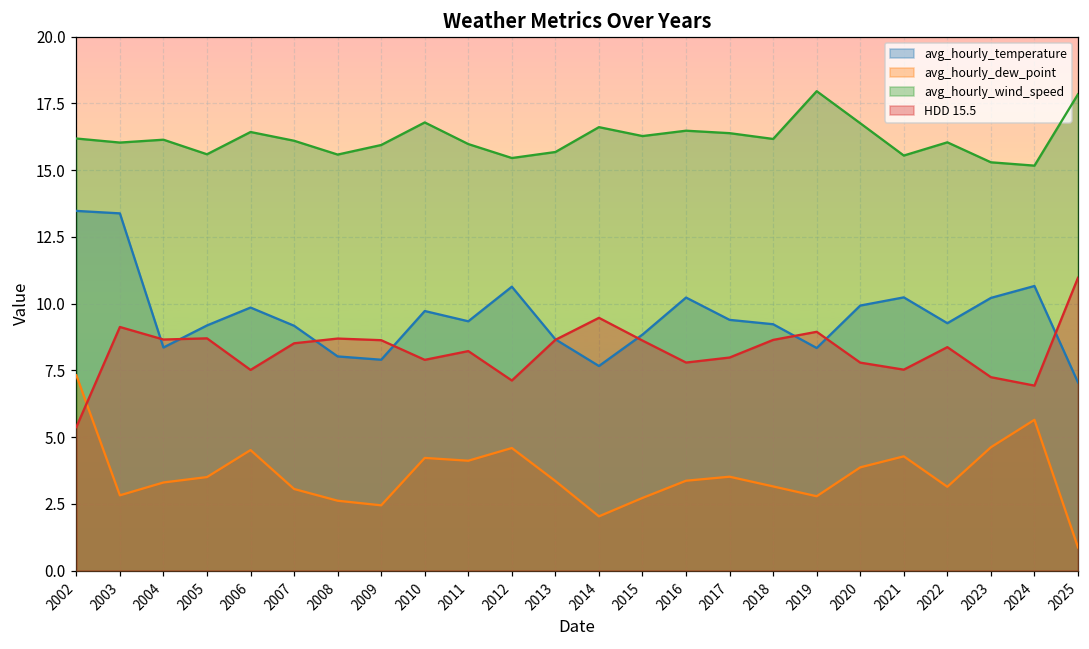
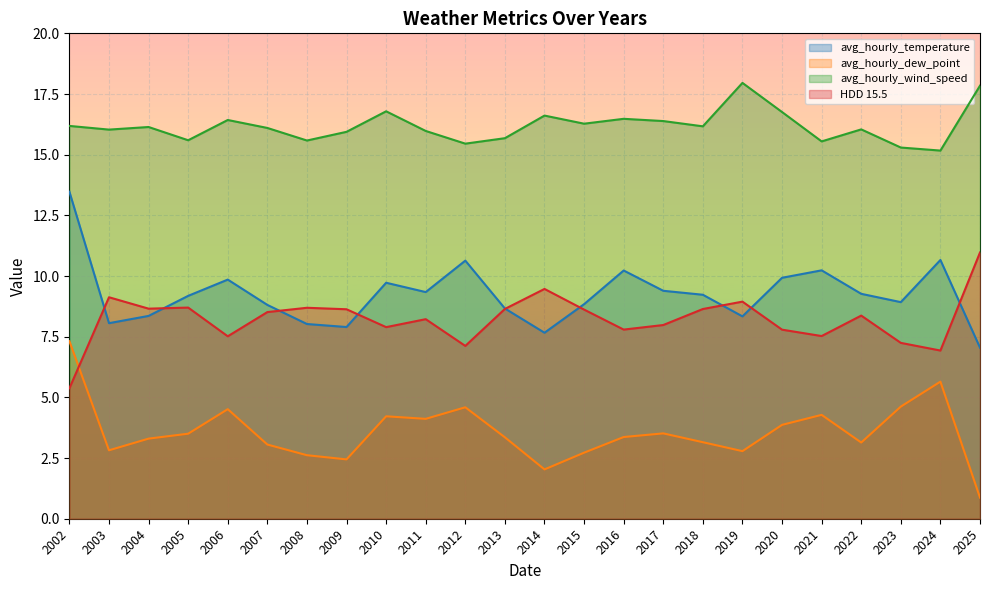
  {
    "avg_hourly_temperature": {
      "2002": 13.5,
-     "2003": 13.4,
+     "2003": 8.1,
      "2004": 8.4,
      "2005": 9.2,
      "2006": 9.9,
-     "2007": 9.2,
+     "2007": 8.8,
      "2008": 8.0,
      "2009": 7.9,
      "2010": 9.7,
      "2011": 9.3,
      "2012": 10.6,
      "2014": 7.7,
      "2015": 8.8,
      "2016": 10.2,
      "2017": 9.4,
      "2018": 9.2,
      "2019": 8.3,
      "2020": 9.9,
      "2021": 10.2,
      "2022": 9.3,
-     "2023": 10.2,
+     "2023": 8.9,
      "2024": 10.7,
      "2025": 7.0
    },
    "avg_hourly_wind_speed": {
      "2002": 16.2,
      "2003": 16.0,
      "2004": 16.1,
      "2005": 15.6,
      "2006": 16.4,
      "2007": 16.1,
      "2008": 15.6,
      "2009": 15.9,
      "2010": 16.8,
      "2011": 16.0,
      "2012": 15.5,
      "2013": 15.7,
      "2014": 16.6,
      "2015": 16.3,
      "2016": 16.5,
      "2017": 16.4,
      "2018": 16.2,
      "2019": 18.0,
      "2020": 16.8,
      "2021": 15.5,
      "2022": 16.0,
      "2023": 15.3,
      "2024": 15.2,
      "2025": 17.8
    }
  }
